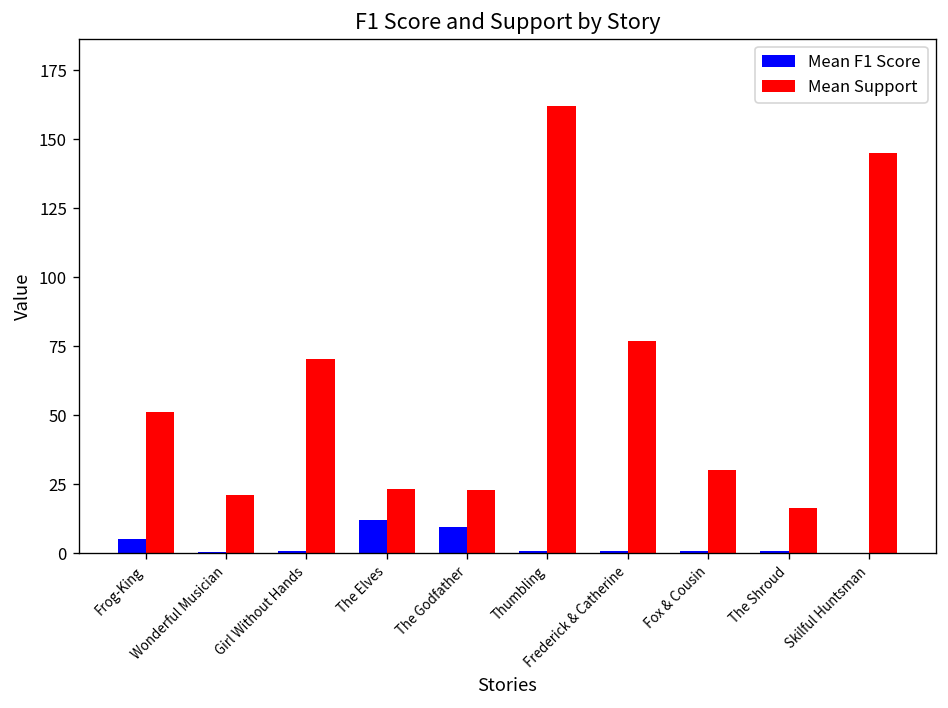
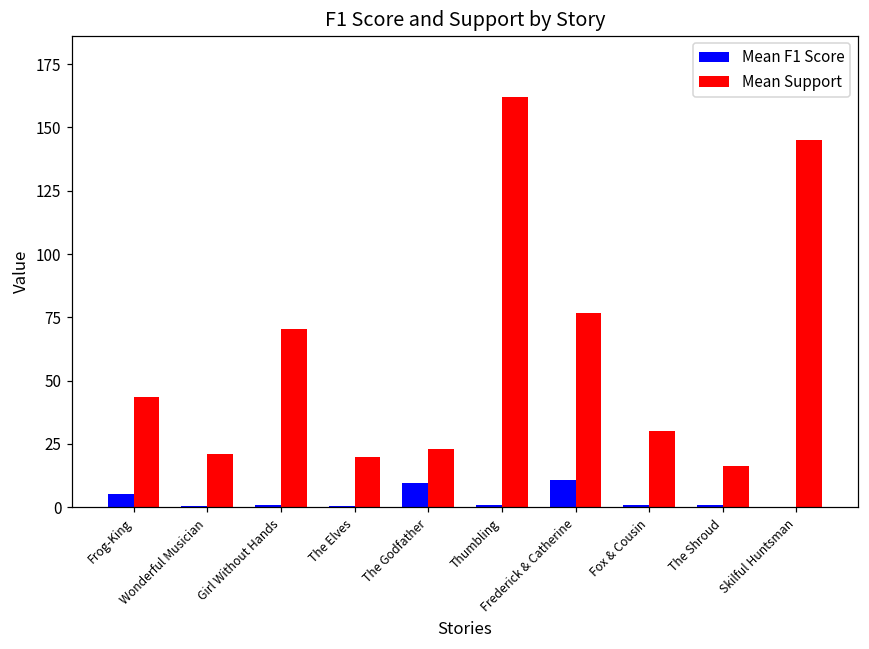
  {
    "Mean F1 Score": {
      "Frog-King": 5,
-     "The Elves": 12,
+     "The Elves": 1,
      "The Godfather": 10,
-     "Frederick & Catherine": 1
+     "Frederick & Catherine": 11
    },
    "Mean Support": {
-     "Frog-King": 51,
+     "Frog-King": 44,
      "Wonderful Musician": 21,
      "Girl Without Hands": 70,
-     "The Elves": 23,
+     "The Elves": 20,
      "The Godfather": 23,
      "Thumbling": 162,
      "Frederick & Catherine": 77,
      "Fox & Cousin": 30,
      "The Shroud": 16,
      "Skilful Huntsman": 145
    }
  }
